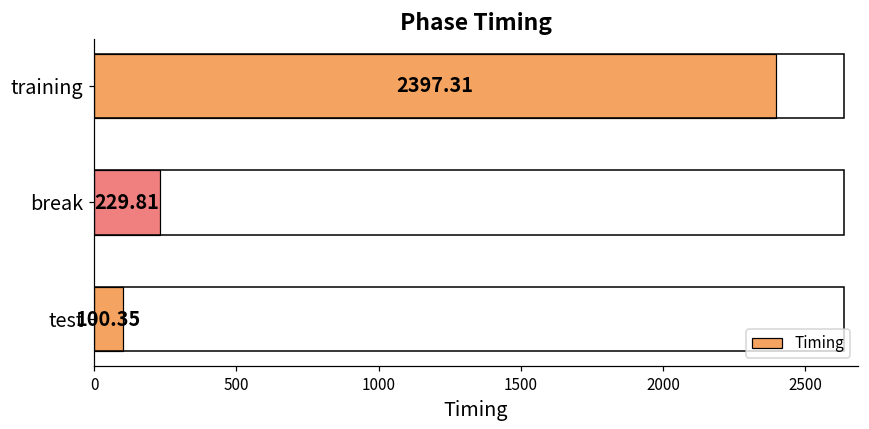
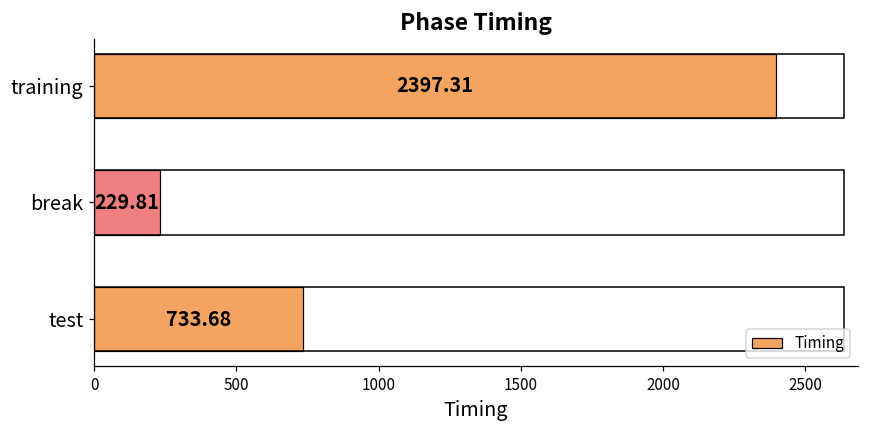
  {
    "training": 2397.31,
    "break": 229.81,
-   "test": 100.35
+   "test": 733.68
  }
